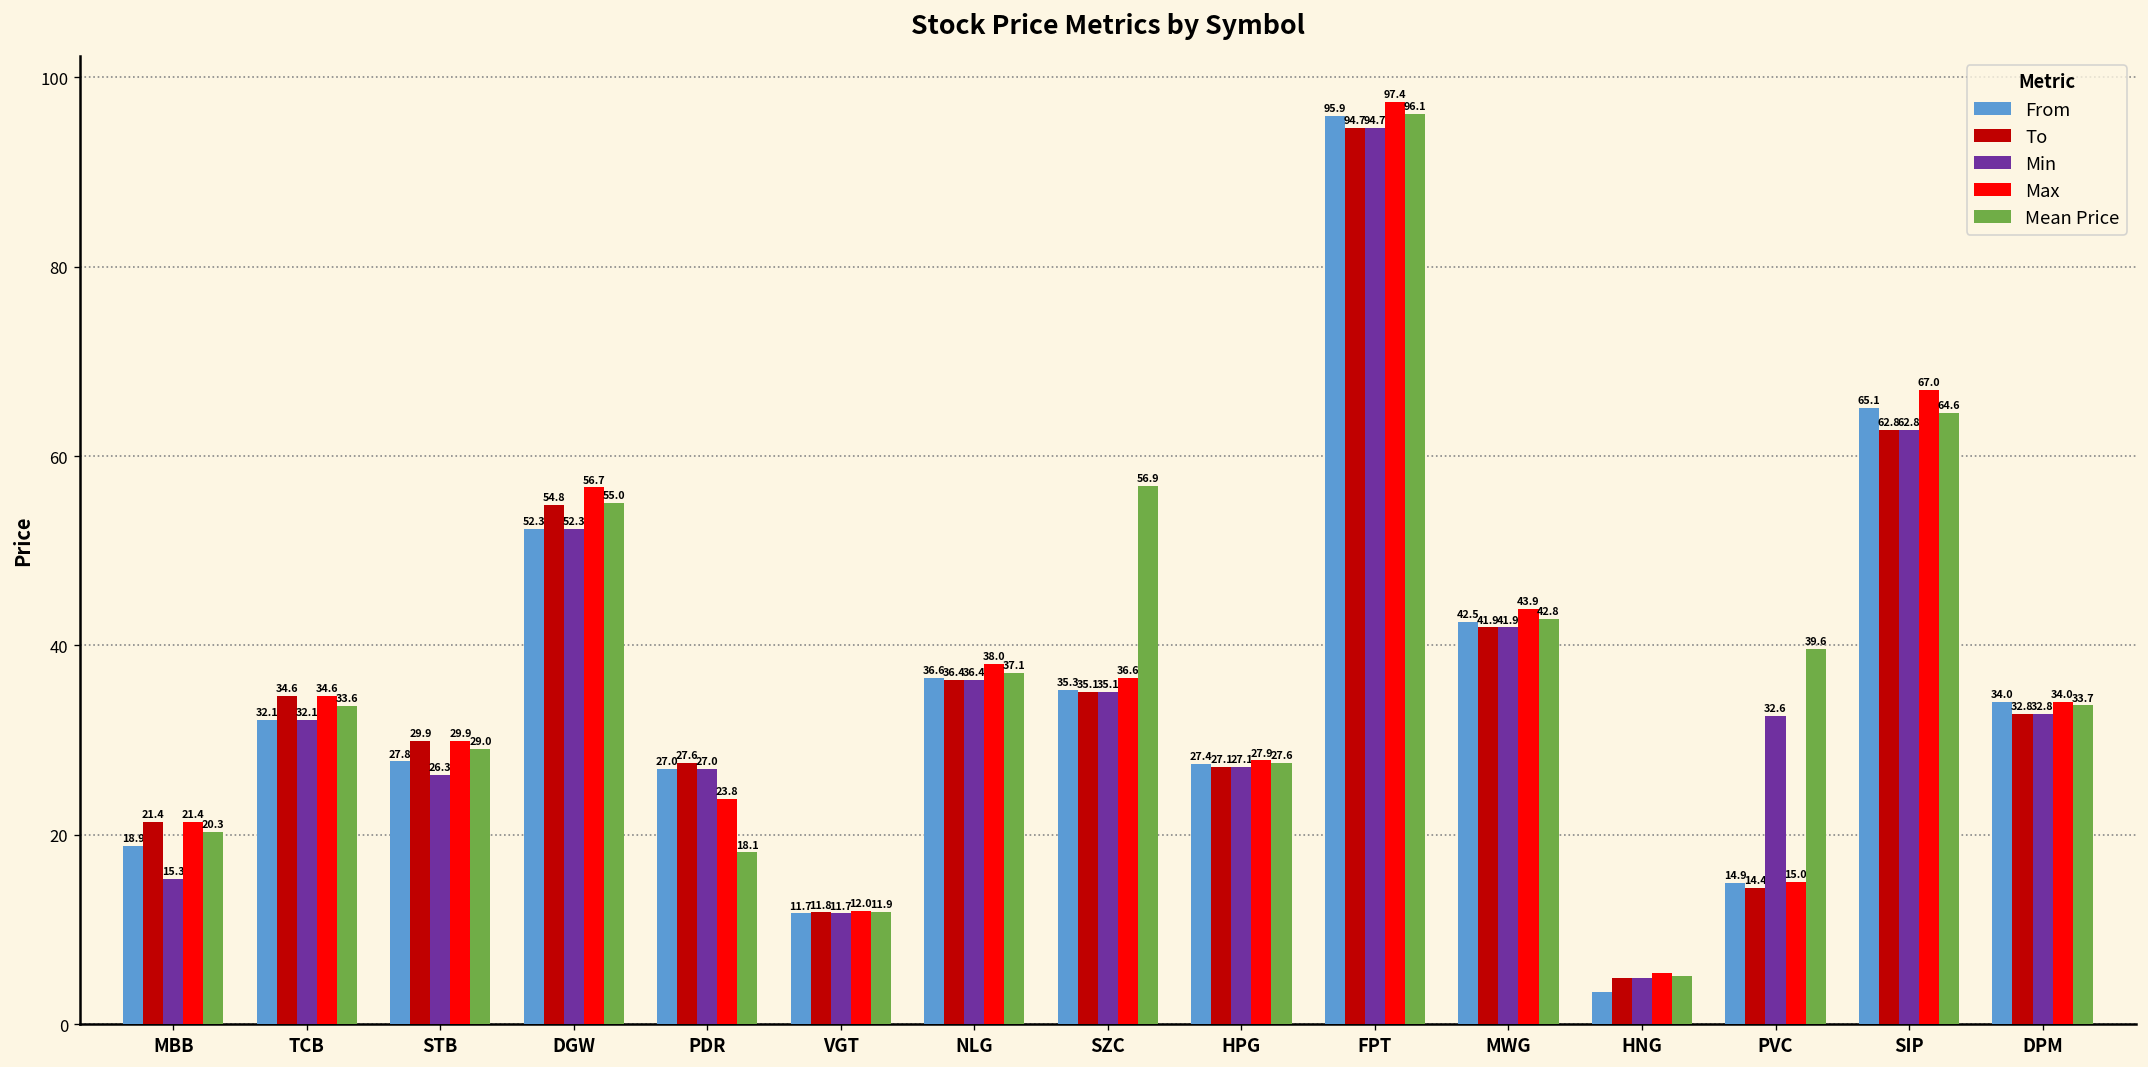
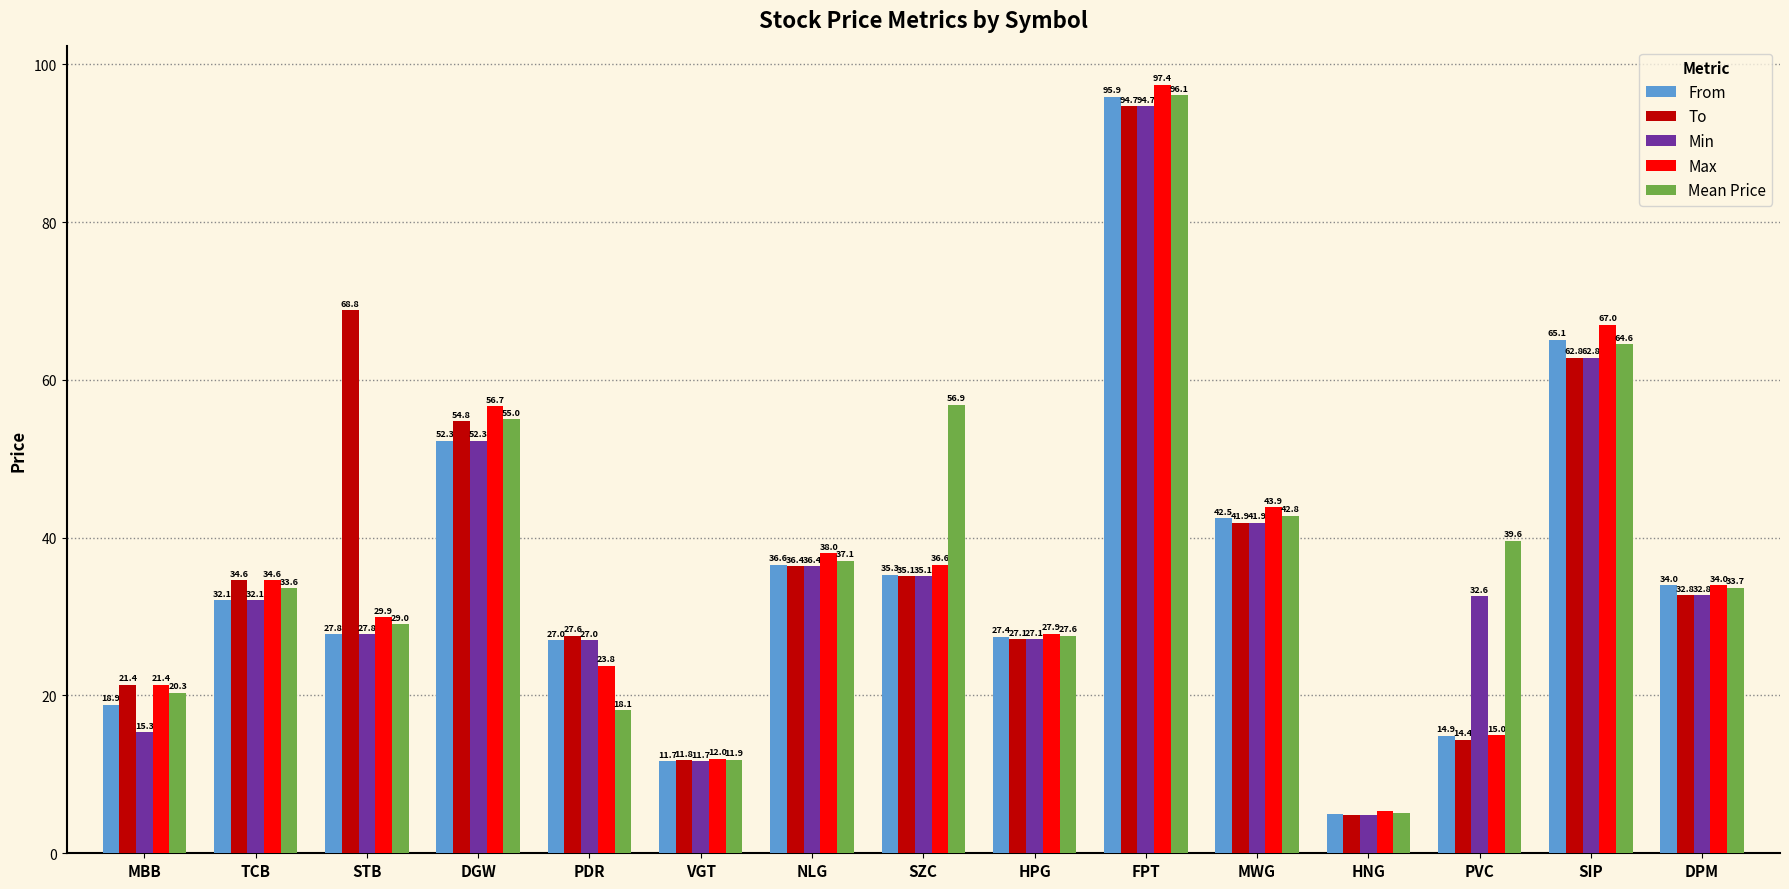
  {
    "From": {
-     "HNG": 3
+     "HNG": 5
    },
    "To": {
      "MBB": 21.4,
      "TCB": 34.6,
-     "STB": 29.9,
+     "STB": 68.8,
      "DGW": 54.8,
      "PDR": 27.6,
      "VGT": 11.8,
      "NLG": 36.4,
      "SZC": 35.1,
      "HPG": 27.1,
      "FPT": 94.7,
      "MWG": 41.9,
      "PVC": 14.4,
      "SIP": 62.8,
      "DPM": 32.8
    },
    "Min": {
      "MBB": 15.3,
      "TCB": 32.1,
-     "STB": 26.3,
+     "STB": 27.8,
      "DGW": 52.3,
      "PDR": 27.0,
      "VGT": 11.7,
      "NLG": 36.4,
      "SZC": 35.1,
      "HPG": 27.1,
      "FPT": 94.7,
      "MWG": 41.9,
      "PVC": 32.6,
      "SIP": 62.8,
      "DPM": 32.8
    },
    "Max": {
      "MBB": 21.4,
      "TCB": 34.6,
      "STB": 29.9,
      "DGW": 56.7,
      "PDR": 23.8,
      "VGT": 12.0,
      "NLG": 38.0,
      "SZC": 36.6,
      "HPG": 27.9,
      "FPT": 97.4,
      "MWG": 43.9,
      "PVC": 15.0,
      "SIP": 67.0,
      "DPM": 34.0
    },
    "Mean Price": {
      "MBB": 20.3,
      "TCB": 33.6,
      "STB": 29.0,
      "DGW": 55.0,
      "PDR": 18.1,
      "VGT": 11.9,
      "NLG": 37.1,
      "SZC": 56.9,
      "HPG": 27.6,
      "FPT": 96.1,
      "MWG": 42.8,
      "PVC": 39.6,
      "SIP": 64.6,
      "DPM": 33.7
    }
  }
